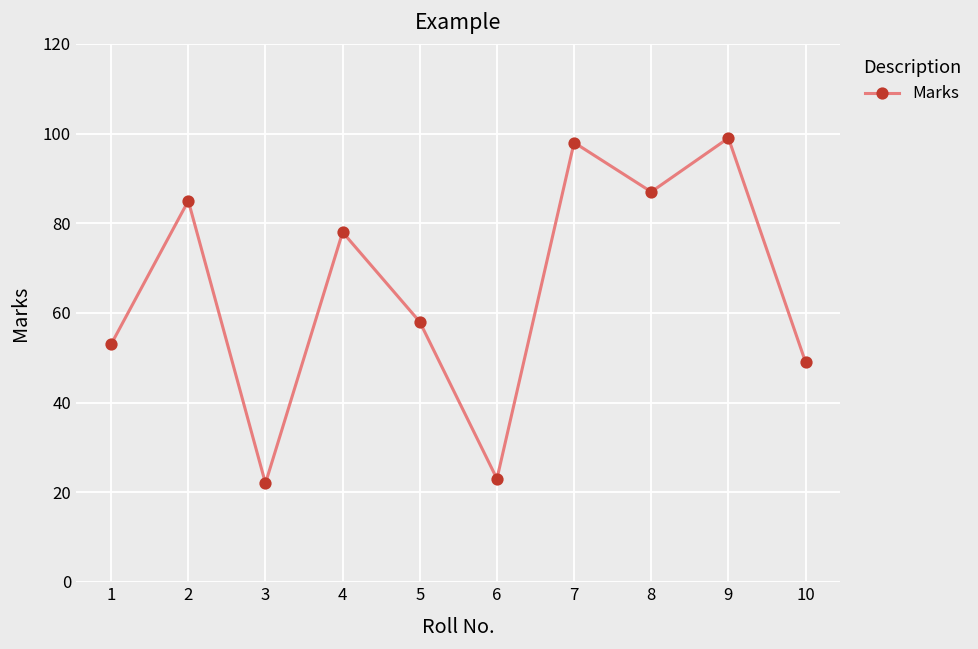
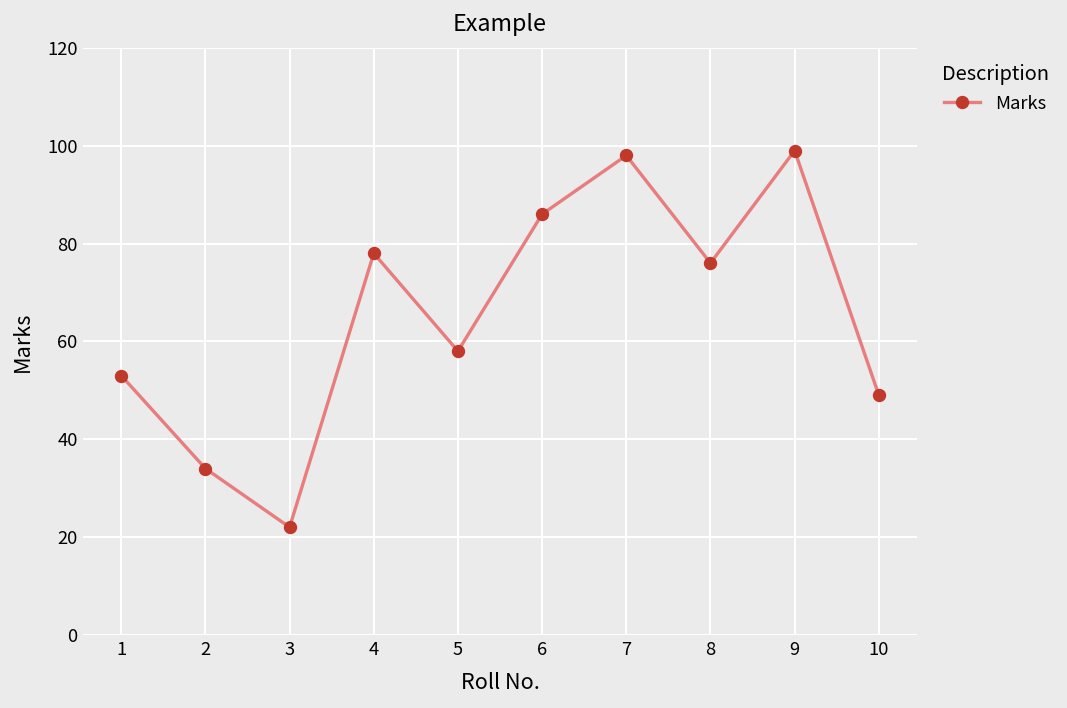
  {
    "1": 53,
-   "2": 85,
+   "2": 34,
    "3": 22,
    "4": 78,
    "5": 58,
-   "6": 23,
+   "6": 86,
    "7": 98,
-   "8": 87,
+   "8": 76,
    "9": 99,
    "10": 49
  }
